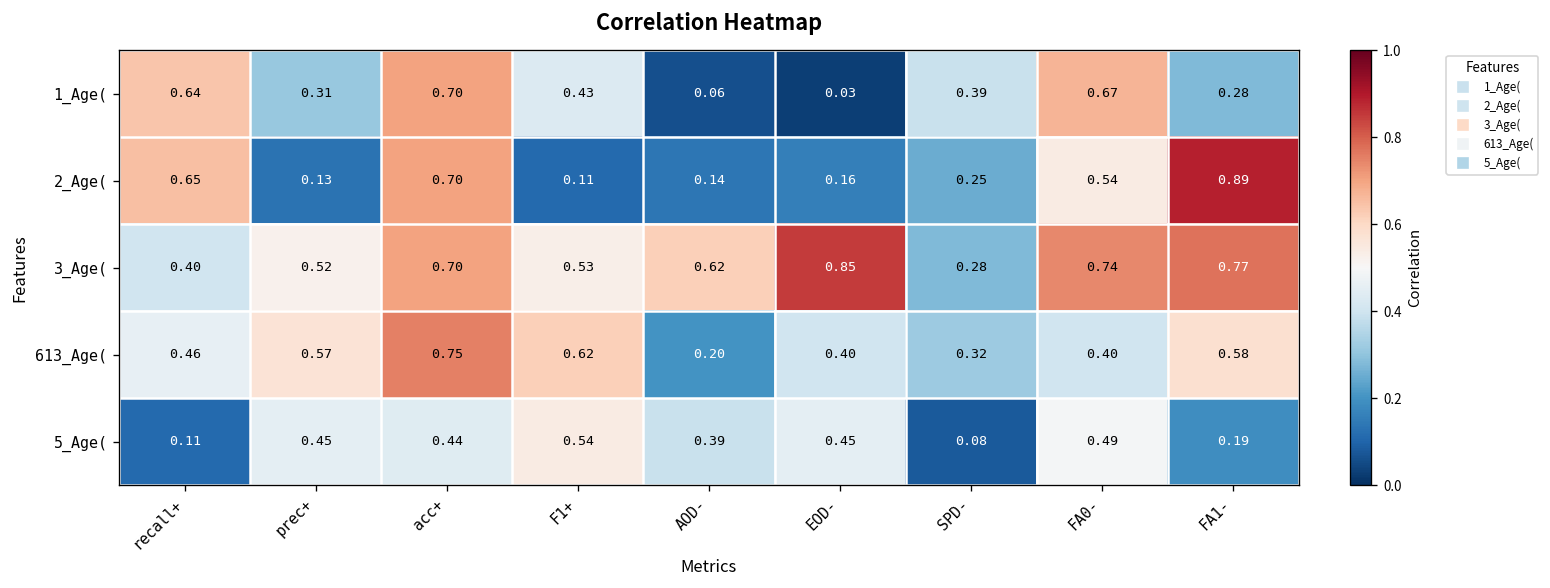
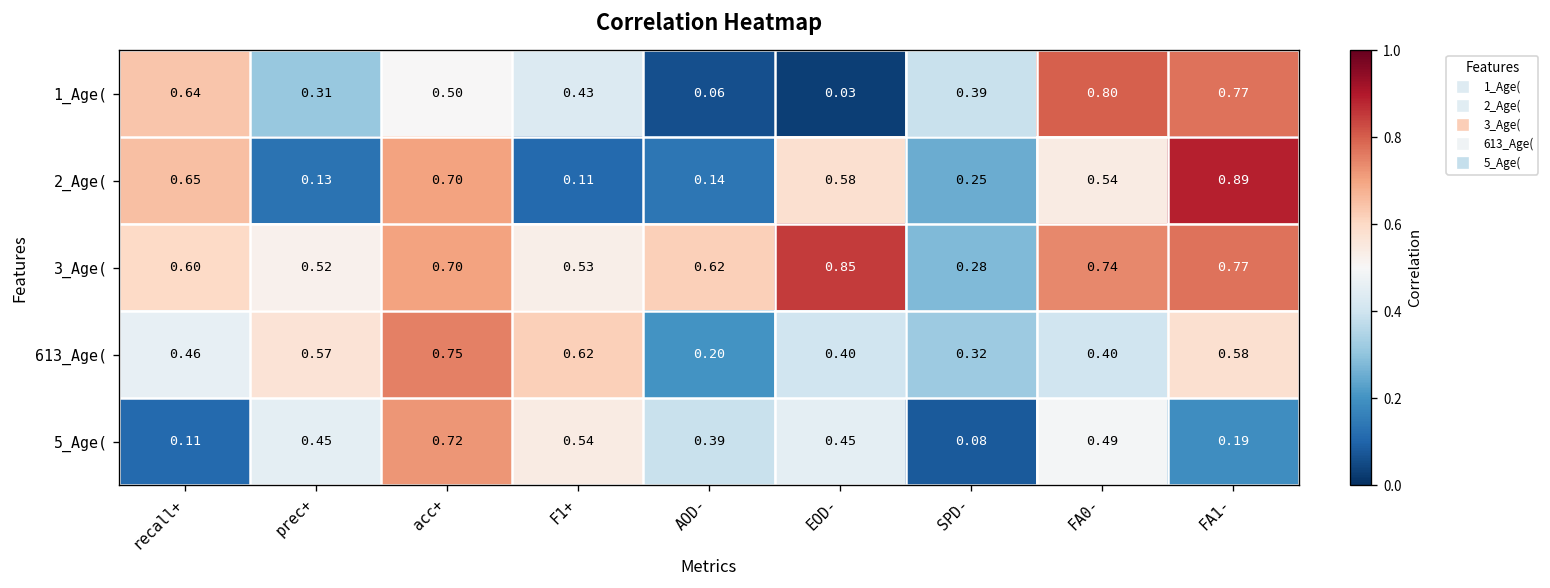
  {
    "1_Age(": {
      "recall+": 0.64,
      "prec+": 0.31,
-     "acc+": 0.70,
+     "acc+": 0.50,
      "F1+": 0.43,
      "AOD-": 0.06,
      "EOD-": 0.03,
      "SPD-": 0.39,
-     "FA0-": 0.67,
-     "FA1-": 0.28
+     "FA0-": 0.80,
+     "FA1-": 0.77
    },
    "2_Age(": {
      "recall+": 0.65,
      "prec+": 0.13,
      "acc+": 0.70,
      "F1+": 0.11,
      "AOD-": 0.14,
-     "EOD-": 0.16,
+     "EOD-": 0.58,
      "SPD-": 0.25,
      "FA0-": 0.54,
      "FA1-": 0.89
    },
    "3_Age(": {
-     "recall+": 0.40,
+     "recall+": 0.60,
      "prec+": 0.52,
      "acc+": 0.70,
      "F1+": 0.53,
      "AOD-": 0.62,
      "EOD-": 0.85,
      "SPD-": 0.28,
      "FA0-": 0.74,
      "FA1-": 0.77
    },
    "613_Age(": {
      "recall+": 0.46,
      "prec+": 0.57,
      "acc+": 0.75,
      "F1+": 0.62,
      "AOD-": 0.20,
      "EOD-": 0.40,
      "SPD-": 0.32,
      "FA0-": 0.40,
      "FA1-": 0.58
    },
    "5_Age(": {
      "recall+": 0.11,
      "prec+": 0.45,
-     "acc+": 0.44,
+     "acc+": 0.72,
      "F1+": 0.54,
      "AOD-": 0.39,
      "EOD-": 0.45,
      "SPD-": 0.08,
      "FA0-": 0.49,
      "FA1-": 0.19
    }
  }
